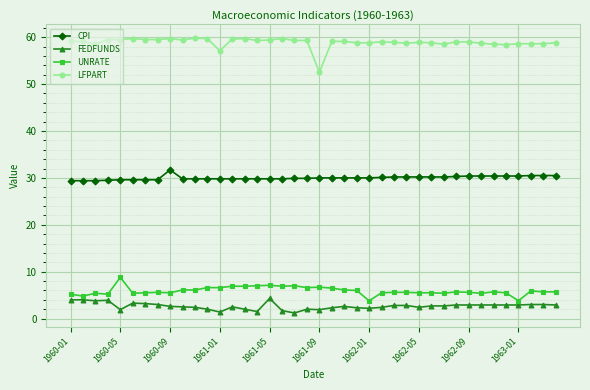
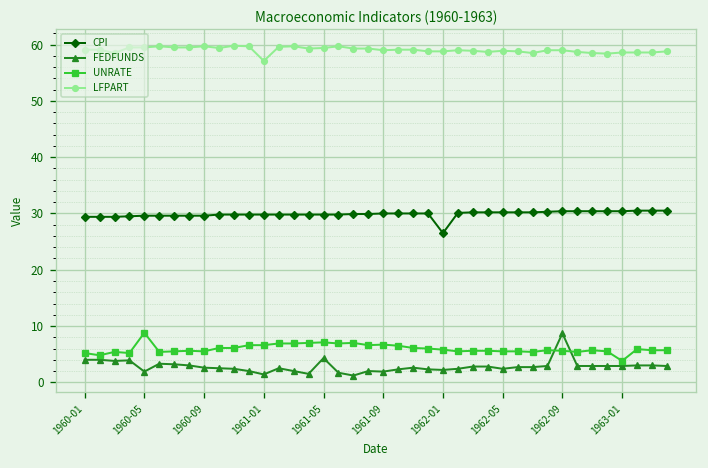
  {
    "CPI": {
      "1960-01": 29,
      "1960-05": 30,
-     "1960-09": 32,
+     "1960-09": 30,
      "1961-01": 30,
      "1961-05": 30,
      "1961-09": 30,
-     "1962-01": 30,
+     "1962-01": 27,
      "1962-05": 30,
      "1962-09": 30,
      "1963-01": 30
    },
    "FEDFUNDS": {
      "1960-01": 4,
      "1960-05": 2,
      "1960-09": 3,
      "1961-01": 1,
      "1961-05": 4,
      "1961-09": 2,
      "1962-01": 2,
      "1962-05": 2,
-     "1962-09": 3,
+     "1962-09": 9,
      "1963-01": 3
    },
    "UNRATE": {
      "1960-01": 5,
      "1960-05": 9,
      "1960-09": 6,
      "1961-01": 7,
      "1961-05": 7,
      "1961-09": 7,
-     "1962-01": 4,
+     "1962-01": 6,
      "1962-05": 6,
      "1962-09": 6,
      "1963-01": 4
    },
    "LFPART": {
      "1960-09": 60,
      "1961-01": 57,
      "1961-05": 59,
-     "1961-09": 53,
+     "1961-09": 59,
      "1962-01": 59,
      "1962-05": 59,
      "1962-09": 59,
      "1963-01": 59
    }
  }
